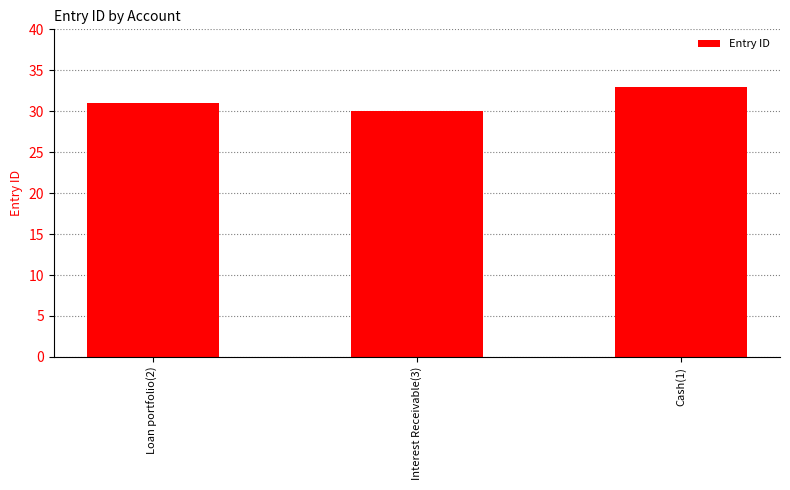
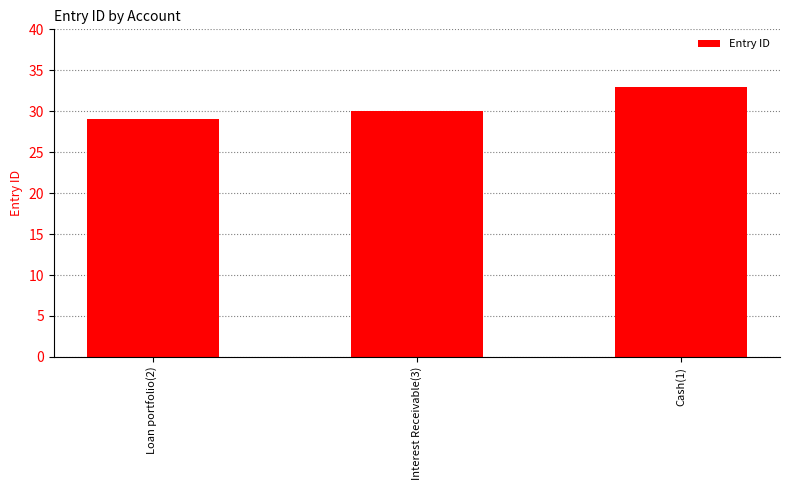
  {
-   "Loan portfolio(2)": 31,
+   "Loan portfolio(2)": 29,
    "Interest Receivable(3)": 30,
    "Cash(1)": 33
  }
